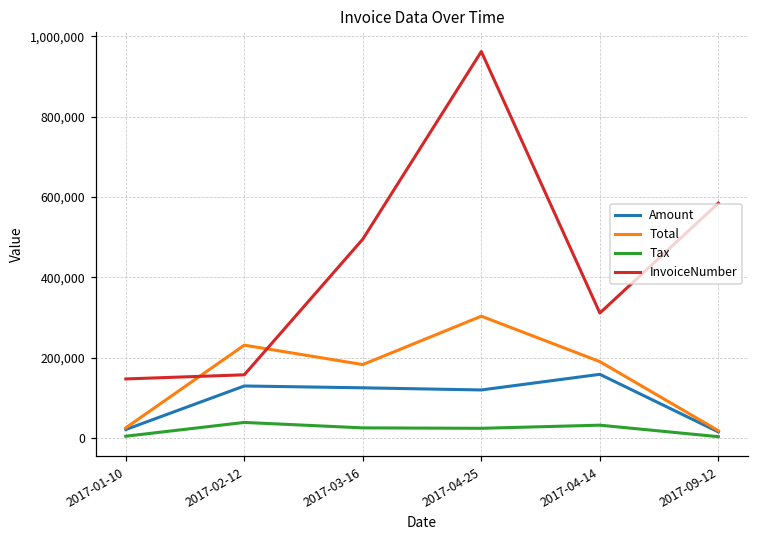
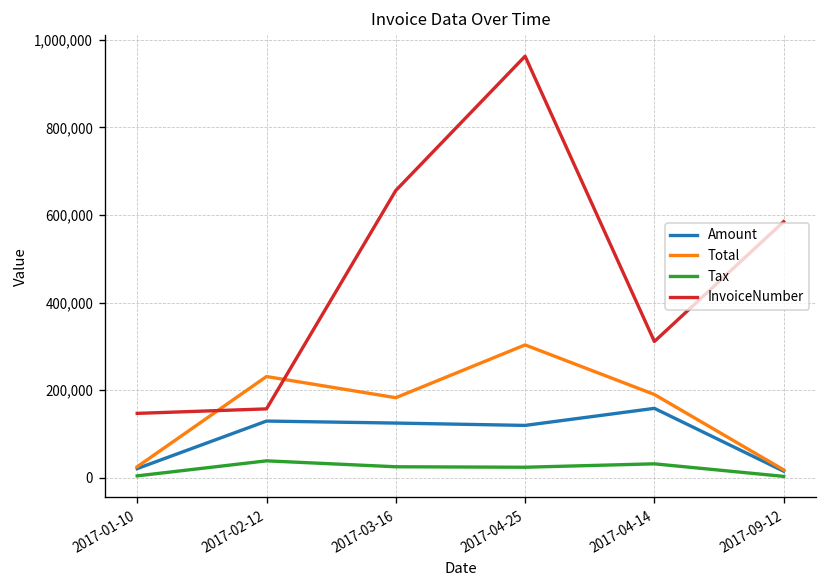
  {
    "Amount": {
      "2017-02-12": "130,000",
      "2017-03-16": "120,000",
      "2017-04-25": "120,000",
      "2017-04-14": "160,000"
    },
    "Total": {
      "2017-02-12": "230,000",
      "2017-03-16": "180,000",
      "2017-04-25": "300,000",
      "2017-04-14": "190,000"
    },
    "Tax": {
      "2017-01-10": "0",
      "2017-02-12": "40,000",
      "2017-03-16": "20,000",
      "2017-04-25": "20,000",
      "2017-04-14": "30,000",
      "2017-09-12": "0"
    },
    "InvoiceNumber": {
      "2017-01-10": "150,000",
      "2017-02-12": "160,000",
-     "2017-03-16": "500,000",
+     "2017-03-16": "660,000",
      "2017-04-25": "960,000",
      "2017-04-14": "310,000",
      "2017-09-12": "580,000"
    }
  }
